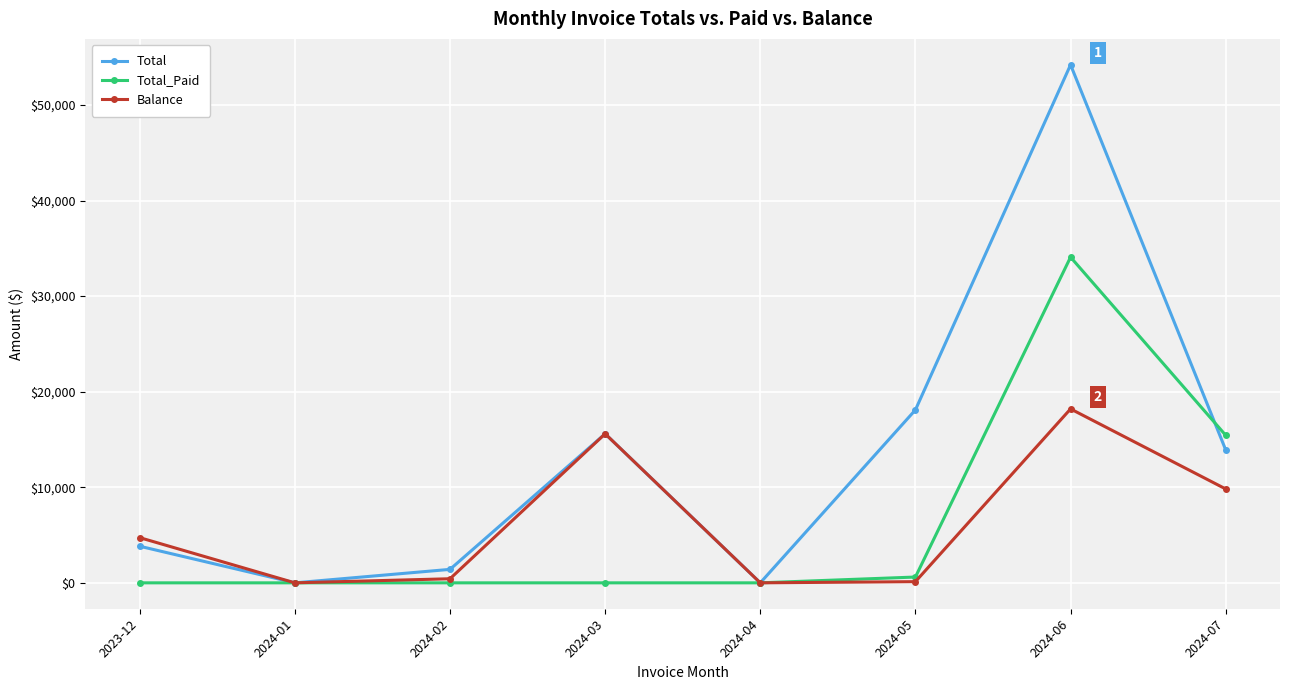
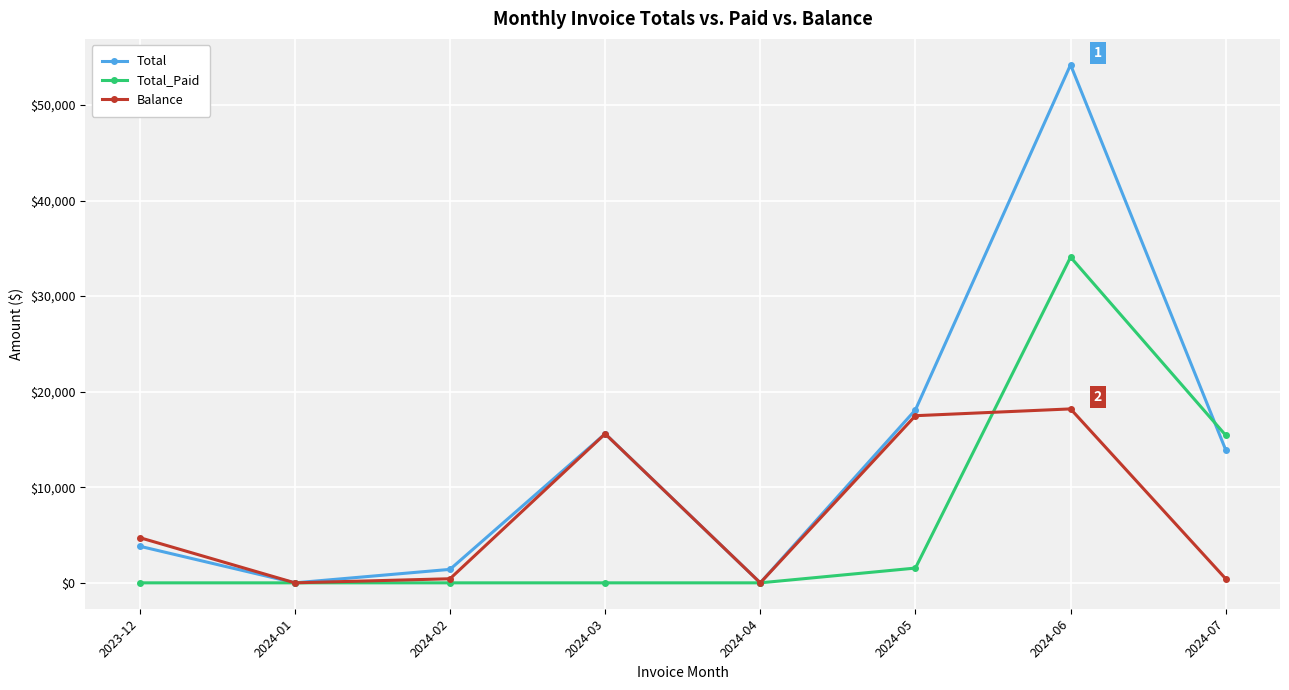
  {
    "Total": {
      "2023-12": "$4,000",
      "2024-02": "$1,000",
      "2024-05": "$18,000",
      "2024-07": "$14,000"
    },
    "Total_Paid": {
      "2023-12": "$0",
      "2024-02": "$0",
      "2024-03": "$0",
-     "2024-05": "$1,000",
+     "2024-05": "$2,000",
      "2024-06": "$34,000",
      "2024-07": "$15,000"
    },
    "Balance": {
      "2023-12": "$5,000",
      "2024-02": "$0",
-     "2024-05": "$0",
-     "2024-07": "$10,000"
+     "2024-05": "$17,000",
+     "2024-07": "$0"
    }
  }
